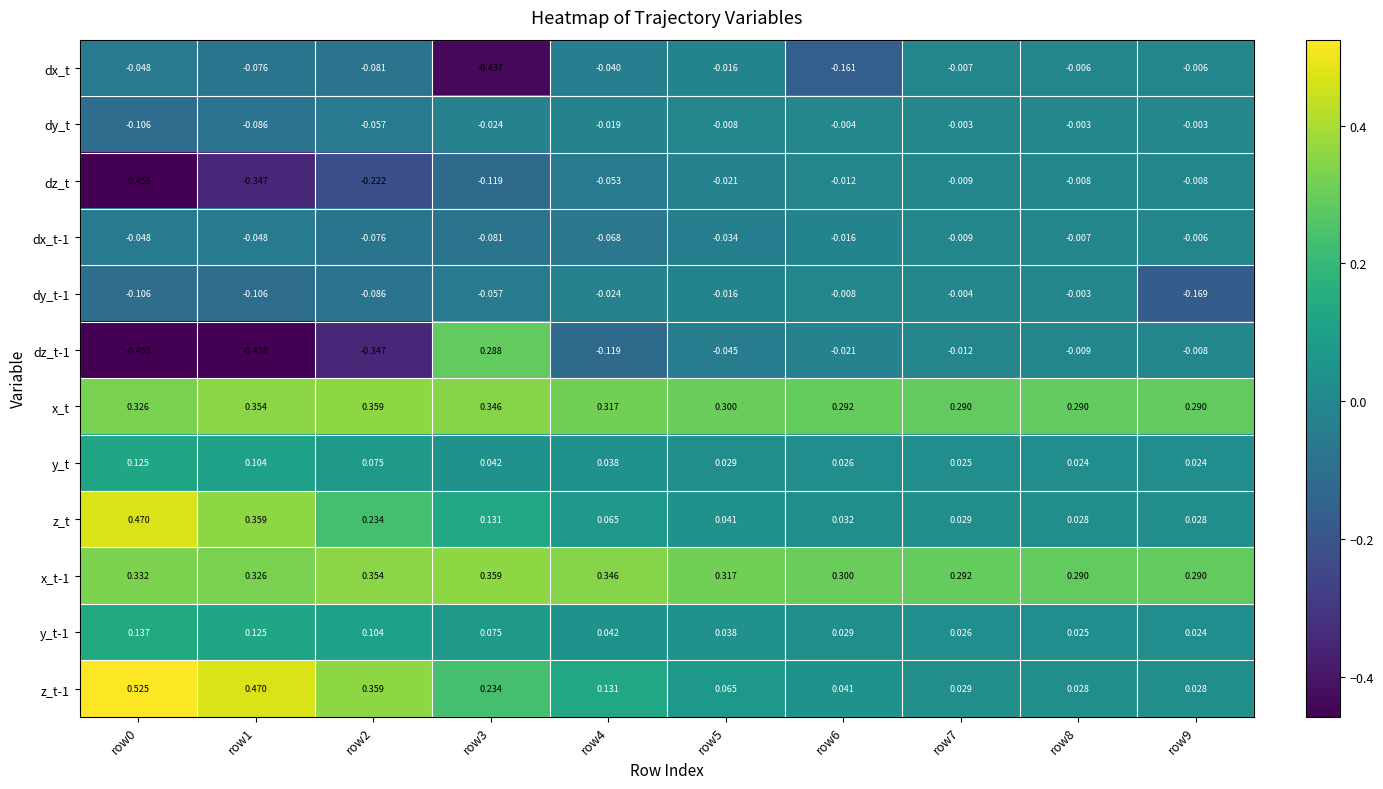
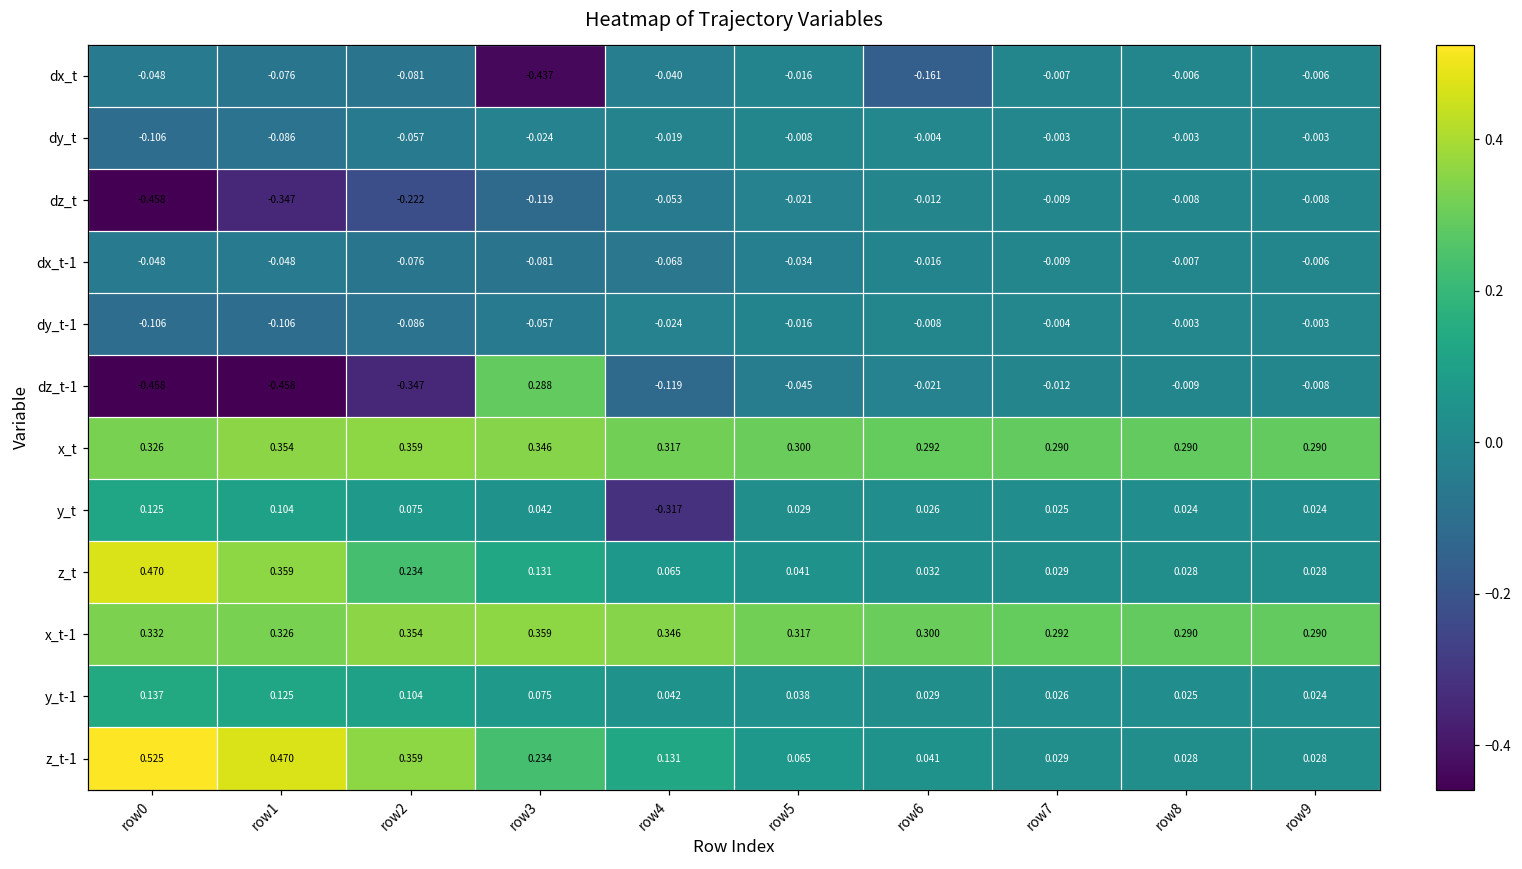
  {
    "dx_t": {
      "row0": -0.048,
      "row1": -0.076,
      "row2": -0.081,
      "row3": -0.437,
      "row4": -0.040,
      "row5": -0.016,
      "row6": -0.161,
      "row7": -0.007,
      "row8": -0.006,
      "row9": -0.006
    },
    "dy_t": {
      "row0": -0.106,
      "row1": -0.086,
      "row2": -0.057,
      "row3": -0.024,
      "row4": -0.019,
      "row5": -0.008,
      "row6": -0.004,
      "row7": -0.003,
      "row8": -0.003,
      "row9": -0.003
    },
    "dz_t": {
      "row0": -0.458,
      "row1": -0.347,
      "row2": -0.222,
      "row3": -0.119,
      "row4": -0.053,
      "row5": -0.021,
      "row6": -0.012,
      "row7": -0.009,
      "row8": -0.008,
      "row9": -0.008
    },
    "dx_t-1": {
      "row0": -0.048,
      "row1": -0.048,
      "row2": -0.076,
      "row3": -0.081,
      "row4": -0.068,
      "row5": -0.034,
      "row6": -0.016,
      "row7": -0.009,
      "row8": -0.007,
      "row9": -0.006
    },
    "dy_t-1": {
      "row0": -0.106,
      "row1": -0.106,
      "row2": -0.086,
      "row3": -0.057,
      "row4": -0.024,
      "row5": -0.016,
      "row6": -0.008,
      "row7": -0.004,
      "row8": -0.003,
-     "row9": -0.169
+     "row9": -0.003
    },
    "dz_t-1": {
      "row0": -0.458,
      "row1": -0.458,
      "row2": -0.347,
      "row3": 0.288,
      "row4": -0.119,
      "row5": -0.045,
      "row6": -0.021,
      "row7": -0.012,
      "row8": -0.009,
      "row9": -0.008
    },
    "x_t": {
      "row0": 0.326,
      "row1": 0.354,
      "row2": 0.359,
      "row3": 0.346,
      "row4": 0.317,
      "row5": 0.300,
      "row6": 0.292,
      "row7": 0.290,
      "row8": 0.290,
      "row9": 0.290
    },
    "y_t": {
      "row0": 0.125,
      "row1": 0.104,
      "row2": 0.075,
      "row3": 0.042,
-     "row4": 0.038,
+     "row4": -0.317,
      "row5": 0.029,
      "row6": 0.026,
      "row7": 0.025,
      "row8": 0.024,
      "row9": 0.024
    },
    "z_t": {
      "row0": 0.470,
      "row1": 0.359,
      "row2": 0.234,
      "row3": 0.131,
      "row4": 0.065,
      "row5": 0.041,
      "row6": 0.032,
      "row7": 0.029,
      "row8": 0.028,
      "row9": 0.028
    },
    "x_t-1": {
      "row0": 0.332,
      "row1": 0.326,
      "row2": 0.354,
      "row3": 0.359,
      "row4": 0.346,
      "row5": 0.317,
      "row6": 0.300,
      "row7": 0.292,
      "row8": 0.290,
      "row9": 0.290
    },
    "y_t-1": {
      "row0": 0.137,
      "row1": 0.125,
      "row2": 0.104,
      "row3": 0.075,
      "row4": 0.042,
      "row5": 0.038,
      "row6": 0.029,
      "row7": 0.026,
      "row8": 0.025,
      "row9": 0.024
    },
    "z_t-1": {
      "row0": 0.525,
      "row1": 0.470,
      "row2": 0.359,
      "row3": 0.234,
      "row4": 0.131,
      "row5": 0.065,
      "row6": 0.041,
      "row7": 0.029,
      "row8": 0.028,
      "row9": 0.028
    }
  }
